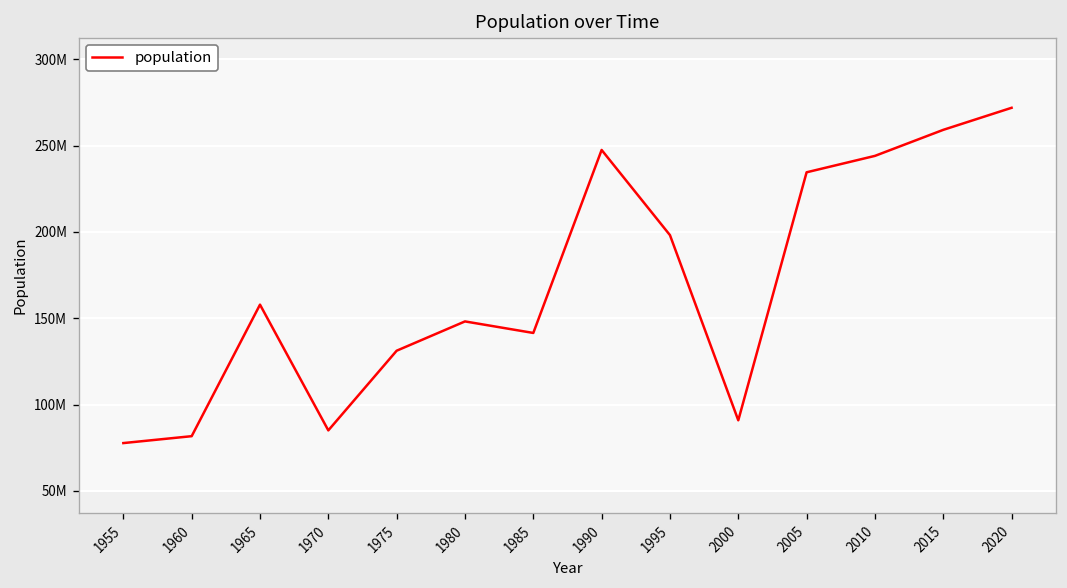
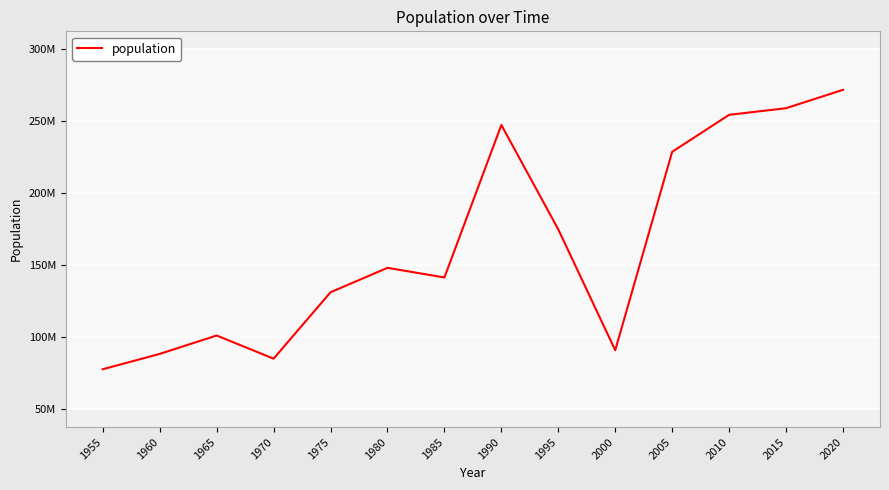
  {
    "1955": 78000000,
-   "1960": 82000000,
-   "1965": 158000000,
+   "1960": 88000000,
+   "1965": 101000000,
    "1970": 85000000,
    "1975": 131000000,
    "1980": 148000000,
    "1985": 141000000,
    "1990": 247000000,
-   "1995": 198000000,
+   "1995": 175000000,
    "2000": 91000000,
-   "2005": 235000000,
-   "2010": 244000000,
+   "2005": 229000000,
+   "2010": 254000000,
    "2015": 259000000,
    "2020": 272000000
  }
